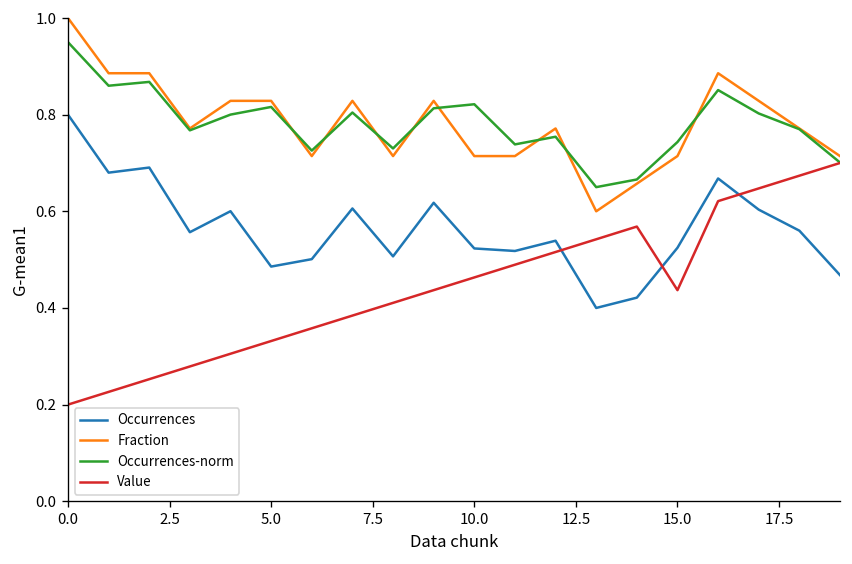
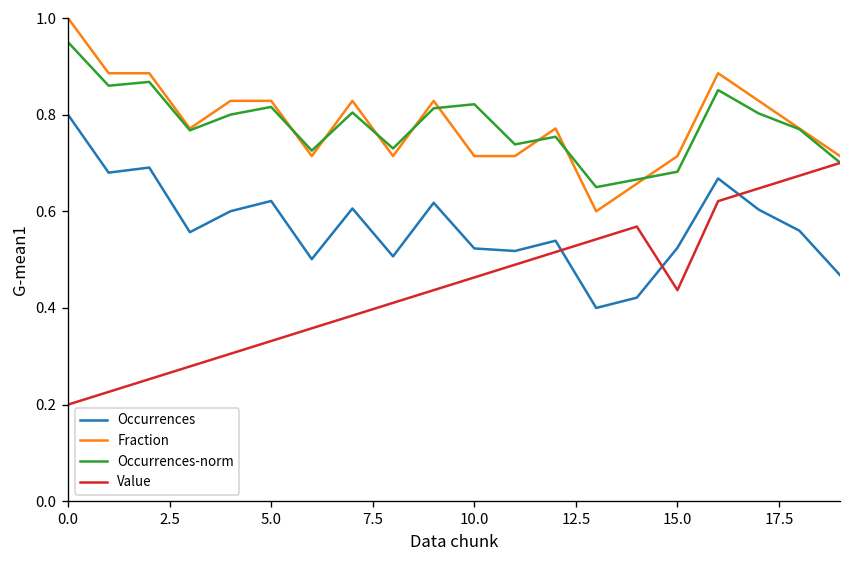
  {
    "Occurrences": {
      "0.0": 0.80,
-     "5.0": 0.49,
+     "5.0": 0.62,
      "10.0": 0.52,
      "15.0": 0.52
    },
    "Fraction": {
      "0.0": 1.00,
      "5.0": 0.83,
      "10.0": 0.71,
      "15.0": 0.71
    },
    "Occurrences-norm": {
      "0.0": 0.95,
      "5.0": 0.82,
      "10.0": 0.82,
-     "15.0": 0.74
+     "15.0": 0.68
    },
    "Value": {
      "0.0": 0.20,
      "5.0": 0.33,
      "10.0": 0.46,
      "15.0": 0.44
    }
  }
